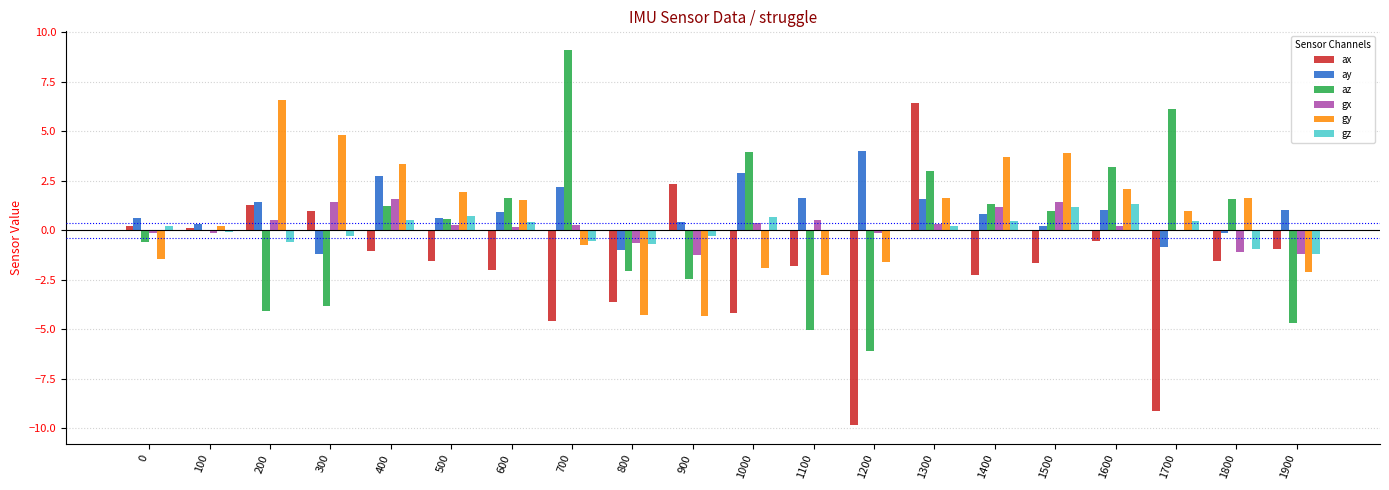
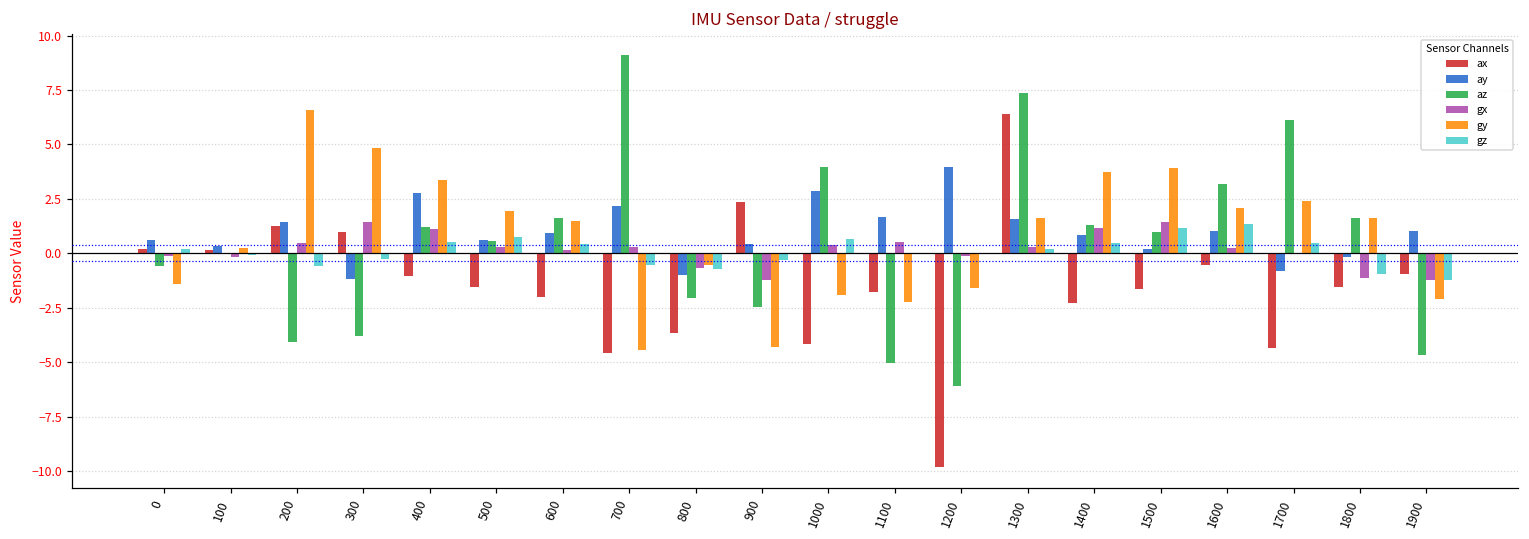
  {
    "ax": {
      "0": 0.2,
      "100": 0.1,
      "200": 1.3,
      "300": 1.0,
      "400": -1.0,
      "500": -1.6,
      "600": -2.0,
      "700": -4.6,
      "800": -3.6,
      "900": 2.4,
      "1000": -4.2,
      "1100": -1.8,
      "1200": -9.8,
      "1300": 6.4,
      "1400": -2.3,
      "1500": -1.6,
      "1600": -0.5,
-     "1700": -9.1,
+     "1700": -4.3,
      "1800": -1.6,
      "1900": -1.0
    },
    "ay": {
      "0": 0.6,
      "100": 0.3,
      "200": 1.4,
      "300": -1.2,
      "400": 2.8,
      "500": 0.6,
      "600": 0.9,
      "700": 2.2,
      "800": -1.0,
      "900": 0.4,
      "1000": 2.9,
      "1100": 1.7,
      "1200": 4.0,
      "1300": 1.6,
      "1400": 0.8,
      "1500": 0.2,
      "1600": 1.0,
      "1700": -0.8,
      "1800": -0.2,
      "1900": 1.0
    },
    "az": {
      "0": -0.6,
      "200": -4.1,
      "300": -3.8,
      "400": 1.2,
      "500": 0.6,
      "600": 1.6,
      "700": 9.1,
      "800": -2.1,
      "900": -2.5,
      "1000": 4.0,
      "1100": -5.0,
      "1200": -6.1,
-     "1300": 3.0,
+     "1300": 7.4,
      "1400": 1.3,
      "1500": 1.0,
      "1600": 3.2,
      "1700": 6.1,
      "1800": 1.6,
      "1900": -4.7
    },
    "gx": {
      "0": -0.1,
      "100": -0.2,
      "200": 0.5,
      "300": 1.5,
-     "400": 1.6,
+     "400": 1.1,
      "500": 0.3,
      "600": 0.2,
      "700": 0.3,
      "800": -0.7,
      "900": -1.2,
      "1000": 0.4,
      "1100": 0.5,
      "1200": -0.1,
      "1300": 0.3,
      "1400": 1.2,
      "1500": 1.4,
      "1600": 0.2,
      "1800": -1.1,
      "1900": -1.2
    },
    "gy": {
      "0": -1.4,
      "100": 0.2,
      "200": 6.6,
      "300": 4.8,
      "400": 3.4,
      "500": 2.0,
      "600": 1.5,
-     "700": -0.7,
-     "800": -4.3,
+     "700": -4.4,
+     "800": -0.5,
      "900": -4.3,
      "1000": -1.9,
      "1100": -2.3,
      "1200": -1.6,
      "1300": 1.6,
      "1400": 3.7,
      "1500": 3.9,
      "1600": 2.1,
-     "1700": 1.0,
+     "1700": 2.4,
      "1800": 1.6,
      "1900": -2.1
    },
    "gz": {
      "0": 0.2,
      "200": -0.6,
      "300": -0.3,
      "400": 0.5,
      "500": 0.7,
      "600": 0.4,
      "700": -0.5,
      "800": -0.7,
      "900": -0.3,
      "1000": 0.7,
      "1300": 0.2,
      "1400": 0.5,
      "1500": 1.2,
      "1600": 1.4,
      "1700": 0.5,
      "1800": -1.0,
      "1900": -1.2
    }
  }
